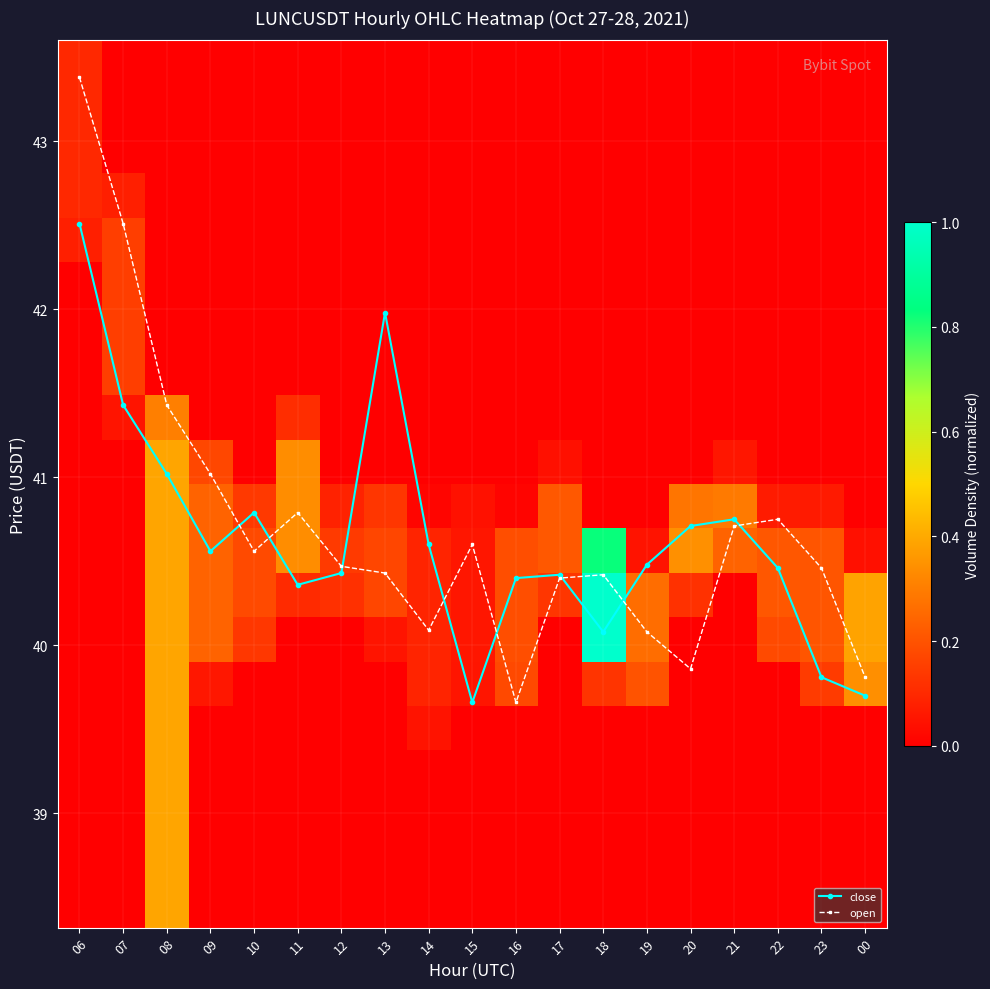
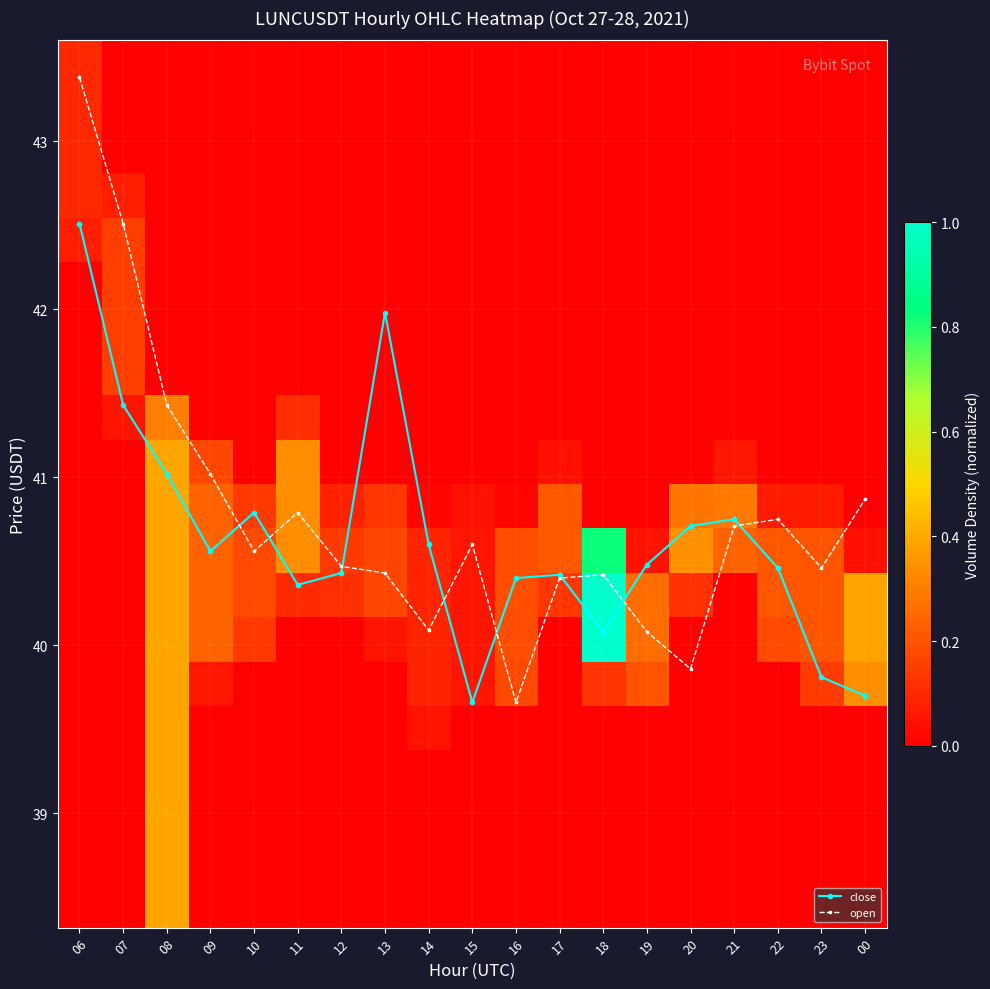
  {
    "close": {
      "06": 42.51,
      "07": 41.43,
      "08": 41.02,
      "09": 40.56,
      "10": 40.79,
      "11": 40.36,
      "12": 40.43,
      "13": 41.98,
      "14": 40.60,
      "15": 39.66,
      "16": 40.40,
      "17": 40.42,
      "18": 40.08,
      "19": 40.48,
      "20": 40.71,
      "21": 40.75,
      "22": 40.46,
      "23": 39.81,
      "00": 39.70
    },
    "open": {
      "06": 43.38,
      "07": 42.51,
      "08": 41.43,
      "09": 41.02,
      "10": 40.56,
      "11": 40.79,
      "12": 40.47,
      "13": 40.43,
      "14": 40.09,
      "15": 40.60,
      "16": 39.66,
      "17": 40.40,
      "18": 40.42,
      "19": 40.08,
      "20": 39.86,
      "21": 40.71,
      "22": 40.75,
      "23": 40.46,
-     "00": 39.81
+     "00": 40.87
    }
  }
